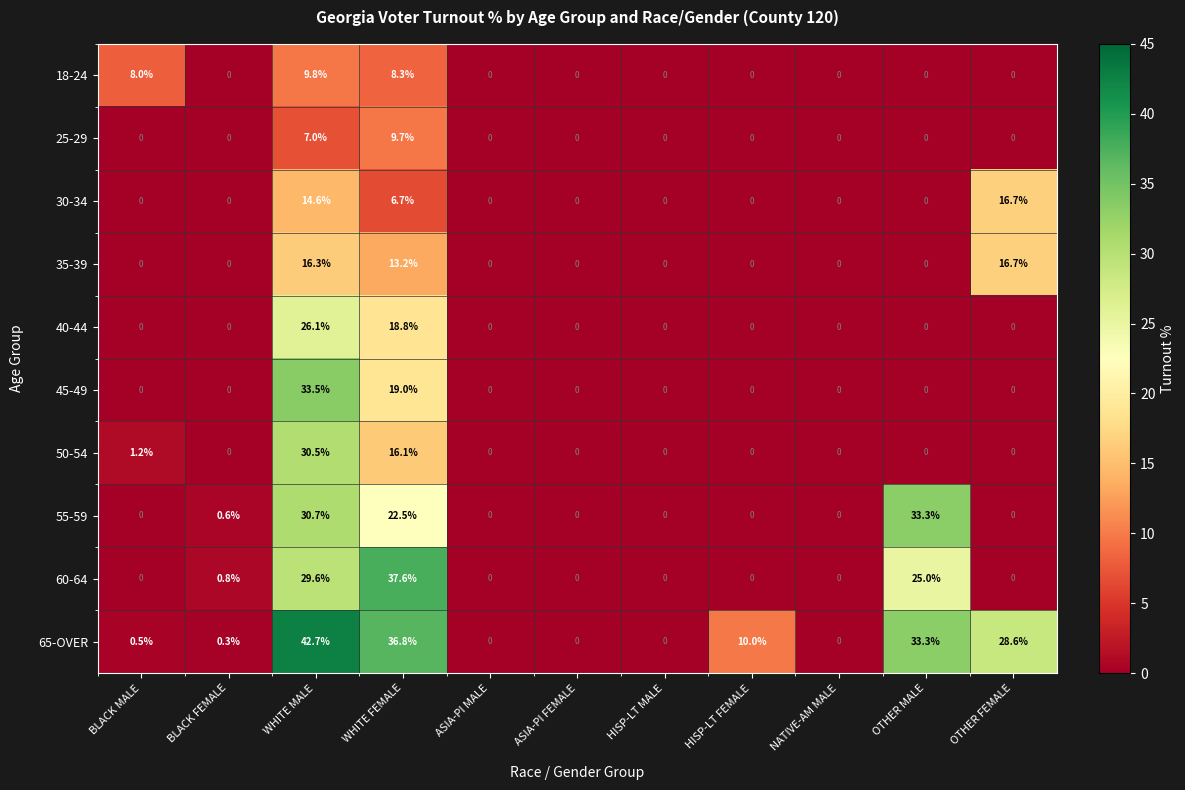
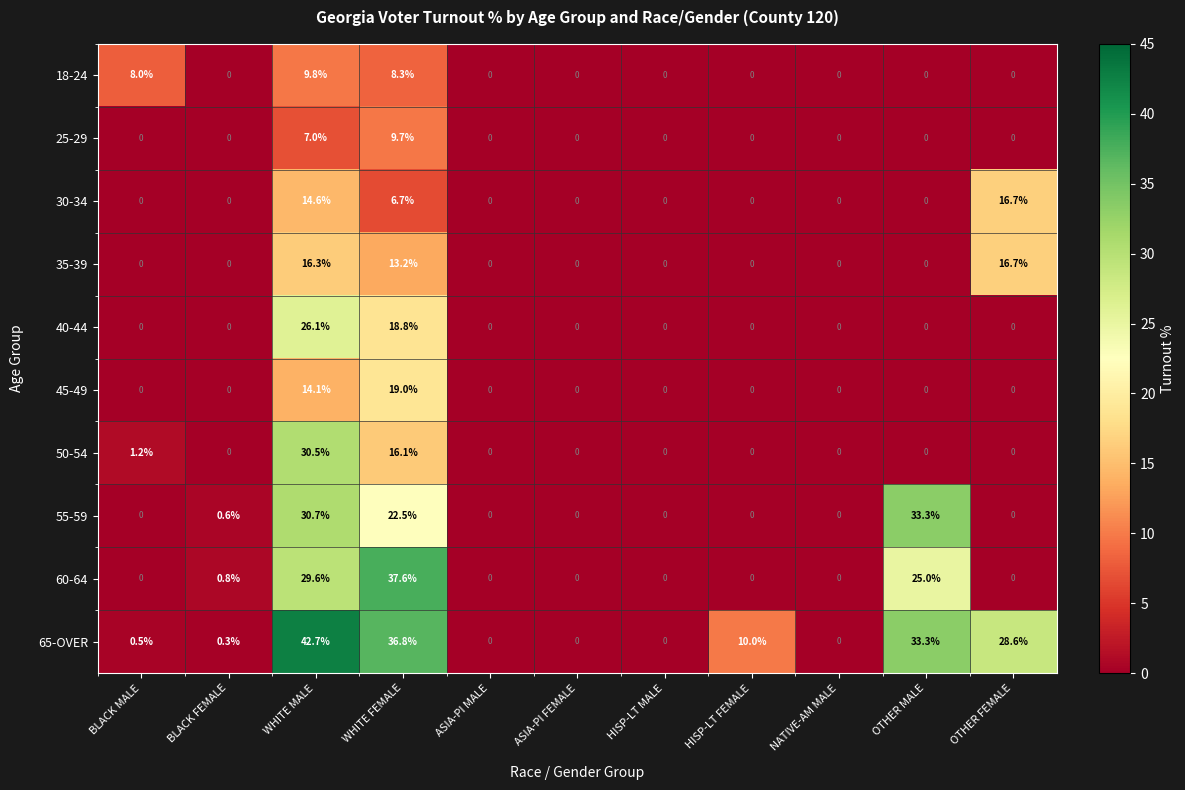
  {
    "18-24": {
      "BLACK MALE": "8.0%",
      "BLACK FEMALE": "0",
      "WHITE MALE": "9.8%",
      "WHITE FEMALE": "8.3%",
      "ASIA-PI MALE": "0",
      "ASIA-PI FEMALE": "0",
      "HISP-LT MALE": "0",
      "HISP-LT FEMALE": "0",
      "NATIVE-AM MALE": "0",
      "OTHER MALE": "0",
      "OTHER FEMALE": "0"
    },
    "25-29": {
      "BLACK MALE": "0",
      "BLACK FEMALE": "0",
      "WHITE MALE": "7.0%",
      "WHITE FEMALE": "9.7%",
      "ASIA-PI MALE": "0",
      "ASIA-PI FEMALE": "0",
      "HISP-LT MALE": "0",
      "HISP-LT FEMALE": "0",
      "NATIVE-AM MALE": "0",
      "OTHER MALE": "0",
      "OTHER FEMALE": "0"
    },
    "30-34": {
      "BLACK MALE": "0",
      "BLACK FEMALE": "0",
      "WHITE MALE": "14.6%",
      "WHITE FEMALE": "6.7%",
      "ASIA-PI MALE": "0",
      "ASIA-PI FEMALE": "0",
      "HISP-LT MALE": "0",
      "HISP-LT FEMALE": "0",
      "NATIVE-AM MALE": "0",
      "OTHER MALE": "0",
      "OTHER FEMALE": "16.7%"
    },
    "35-39": {
      "BLACK MALE": "0",
      "BLACK FEMALE": "0",
      "WHITE MALE": "16.3%",
      "WHITE FEMALE": "13.2%",
      "ASIA-PI MALE": "0",
      "ASIA-PI FEMALE": "0",
      "HISP-LT MALE": "0",
      "HISP-LT FEMALE": "0",
      "NATIVE-AM MALE": "0",
      "OTHER MALE": "0",
      "OTHER FEMALE": "16.7%"
    },
    "40-44": {
      "BLACK MALE": "0",
      "BLACK FEMALE": "0",
      "WHITE MALE": "26.1%",
      "WHITE FEMALE": "18.8%",
      "ASIA-PI MALE": "0",
      "ASIA-PI FEMALE": "0",
      "HISP-LT MALE": "0",
      "HISP-LT FEMALE": "0",
      "NATIVE-AM MALE": "0",
      "OTHER MALE": "0",
      "OTHER FEMALE": "0"
    },
    "45-49": {
      "BLACK MALE": "0",
      "BLACK FEMALE": "0",
-     "WHITE MALE": "33.5%",
+     "WHITE MALE": "14.1%",
      "WHITE FEMALE": "19.0%",
      "ASIA-PI MALE": "0",
      "ASIA-PI FEMALE": "0",
      "HISP-LT MALE": "0",
      "HISP-LT FEMALE": "0",
      "NATIVE-AM MALE": "0",
      "OTHER MALE": "0",
      "OTHER FEMALE": "0"
    },
    "50-54": {
      "BLACK MALE": "1.2%",
      "BLACK FEMALE": "0",
      "WHITE MALE": "30.5%",
      "WHITE FEMALE": "16.1%",
      "ASIA-PI MALE": "0",
      "ASIA-PI FEMALE": "0",
      "HISP-LT MALE": "0",
      "HISP-LT FEMALE": "0",
      "NATIVE-AM MALE": "0",
      "OTHER MALE": "0",
      "OTHER FEMALE": "0"
    },
    "55-59": {
      "BLACK MALE": "0",
      "BLACK FEMALE": "0.6%",
      "WHITE MALE": "30.7%",
      "WHITE FEMALE": "22.5%",
      "ASIA-PI MALE": "0",
      "ASIA-PI FEMALE": "0",
      "HISP-LT MALE": "0",
      "HISP-LT FEMALE": "0",
      "NATIVE-AM MALE": "0",
      "OTHER MALE": "33.3%",
      "OTHER FEMALE": "0"
    },
    "60-64": {
      "BLACK MALE": "0",
      "BLACK FEMALE": "0.8%",
      "WHITE MALE": "29.6%",
      "WHITE FEMALE": "37.6%",
      "ASIA-PI MALE": "0",
      "ASIA-PI FEMALE": "0",
      "HISP-LT MALE": "0",
      "HISP-LT FEMALE": "0",
      "NATIVE-AM MALE": "0",
      "OTHER MALE": "25.0%",
      "OTHER FEMALE": "0"
    },
    "65-OVER": {
      "BLACK MALE": "0.5%",
      "BLACK FEMALE": "0.3%",
      "WHITE MALE": "42.7%",
      "WHITE FEMALE": "36.8%",
      "ASIA-PI MALE": "0",
      "ASIA-PI FEMALE": "0",
      "HISP-LT MALE": "0",
      "HISP-LT FEMALE": "10.0%",
      "NATIVE-AM MALE": "0",
      "OTHER MALE": "33.3%",
      "OTHER FEMALE": "28.6%"
    }
  }
